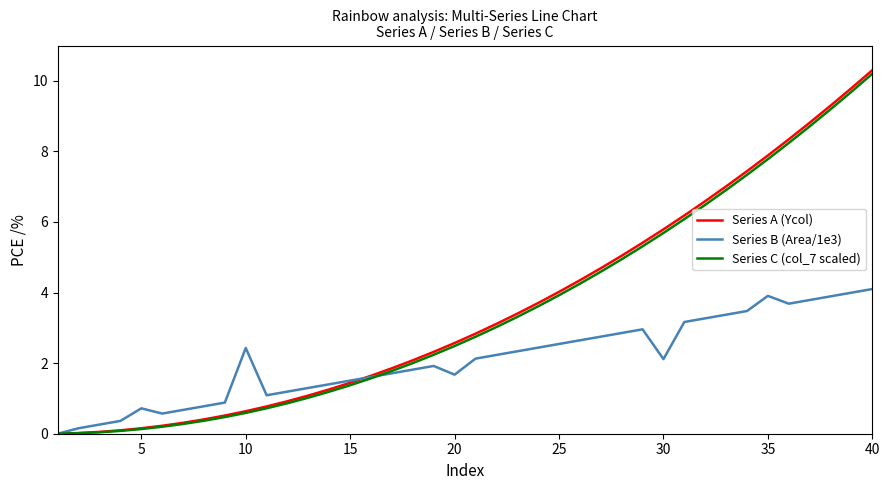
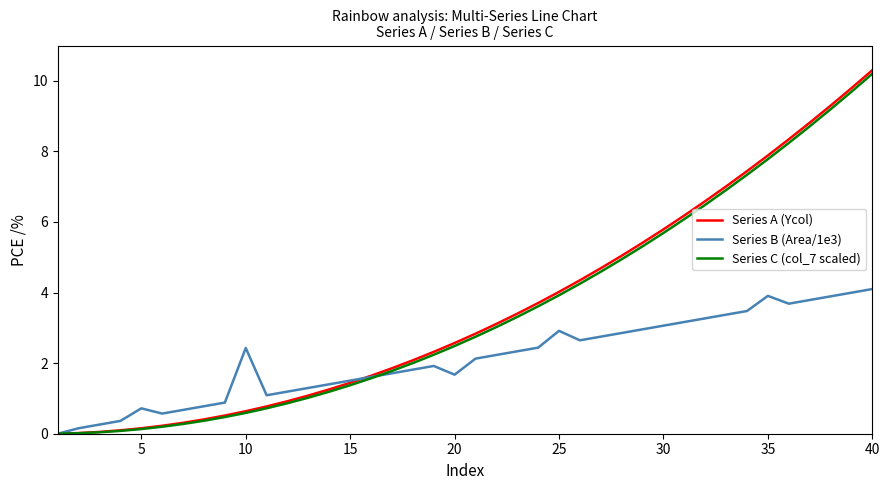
  {
    "Series A (Ycol)": {
      "20": 2.6,
      "25": 4.0,
      "30": 5.8,
      "35": 7.9,
      "40": 10.3
    },
    "Series B (Area/1e3)": {
      "5": 0.7,
      "10": 2.4,
      "20": 1.7,
-     "25": 2.5,
-     "30": 2.1,
+     "25": 2.9,
+     "30": 3.1,
      "35": 3.9,
      "40": 4.1
    },
    "Series C (col_7 scaled)": {
      "20": 2.5,
      "25": 3.9,
      "30": 5.7,
      "35": 7.8,
      "40": 10.2
    }
  }
